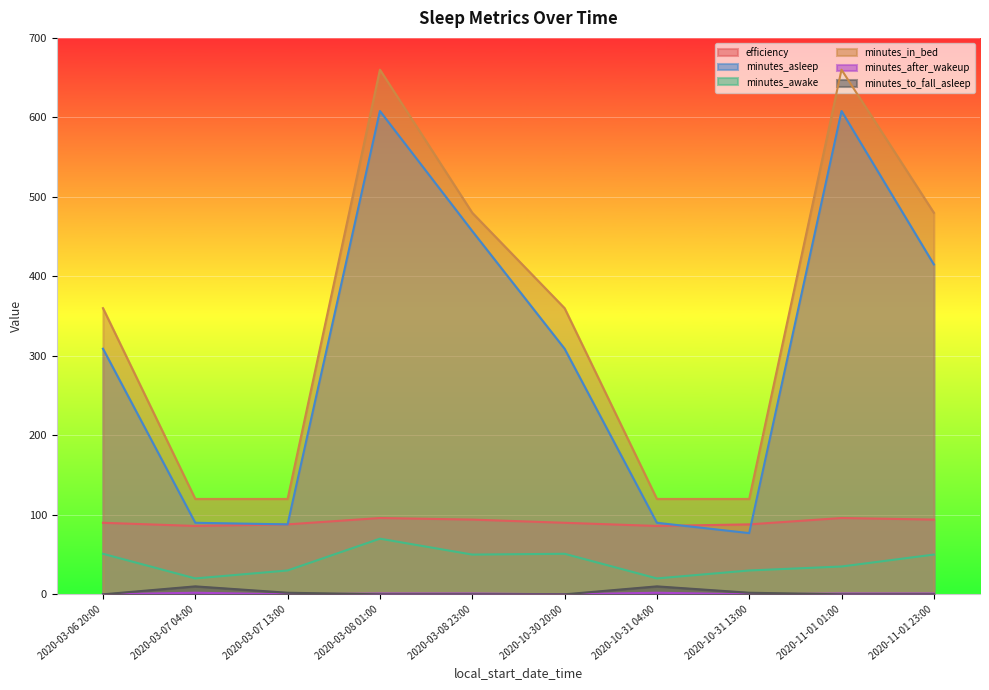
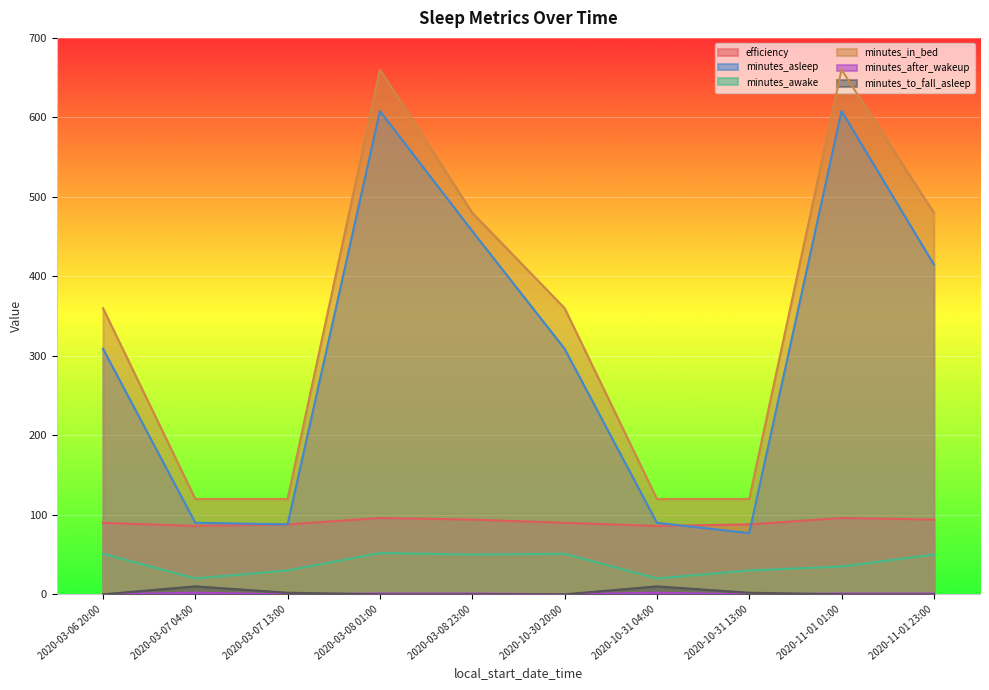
  {
    "minutes_asleep": {
      "2020-03-06 20:00": 310,
      "2020-03-07 04:00": 90,
      "2020-03-08 01:00": 610,
      "2020-03-08 23:00": 460,
      "2020-10-30 20:00": 310,
      "2020-10-31 04:00": 90,
      "2020-10-31 13:00": 80,
      "2020-11-01 01:00": 610,
      "2020-11-01 23:00": 420
    },
    "minutes_awake": {
      "2020-03-06 20:00": 50,
      "2020-03-07 04:00": 20,
      "2020-03-07 13:00": 30,
-     "2020-03-08 01:00": 70,
+     "2020-03-08 01:00": 50,
      "2020-03-08 23:00": 50,
      "2020-10-30 20:00": 50,
      "2020-10-31 04:00": 20,
      "2020-10-31 13:00": 30,
      "2020-11-01 01:00": 40,
      "2020-11-01 23:00": 50
    },
    "minutes_after_wakeup": {
      "2020-03-07 04:00": 0,
      "2020-10-31 04:00": 0
    },
    "minutes_to_fall_asleep": {
      "2020-03-07 04:00": 10,
      "2020-10-31 04:00": 10
    }
  }
